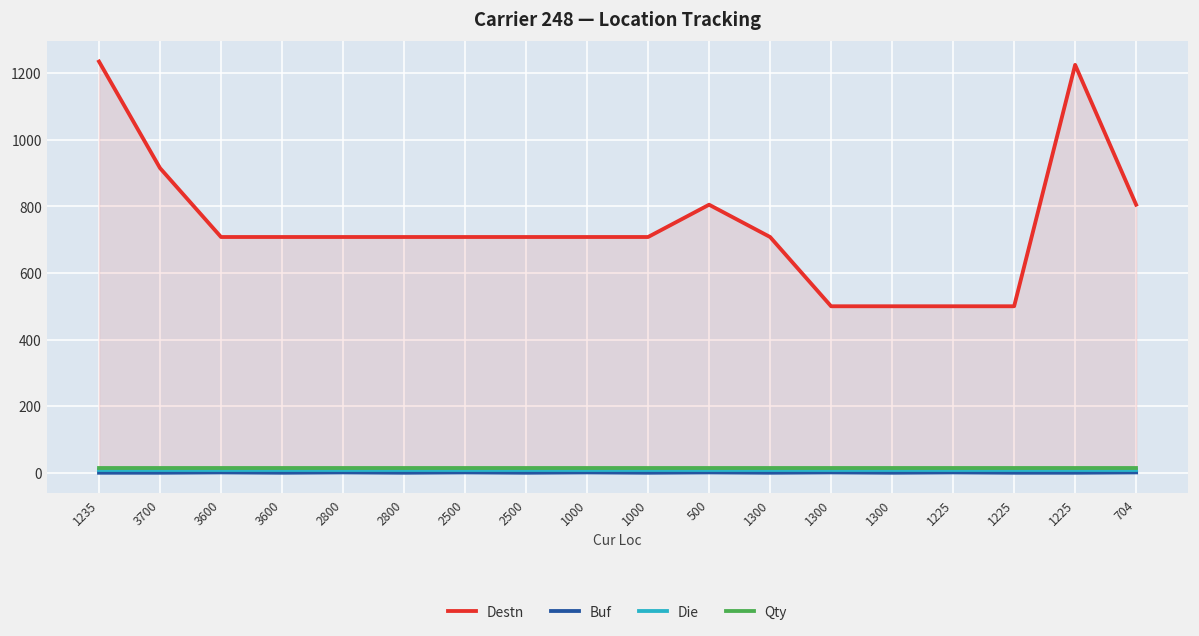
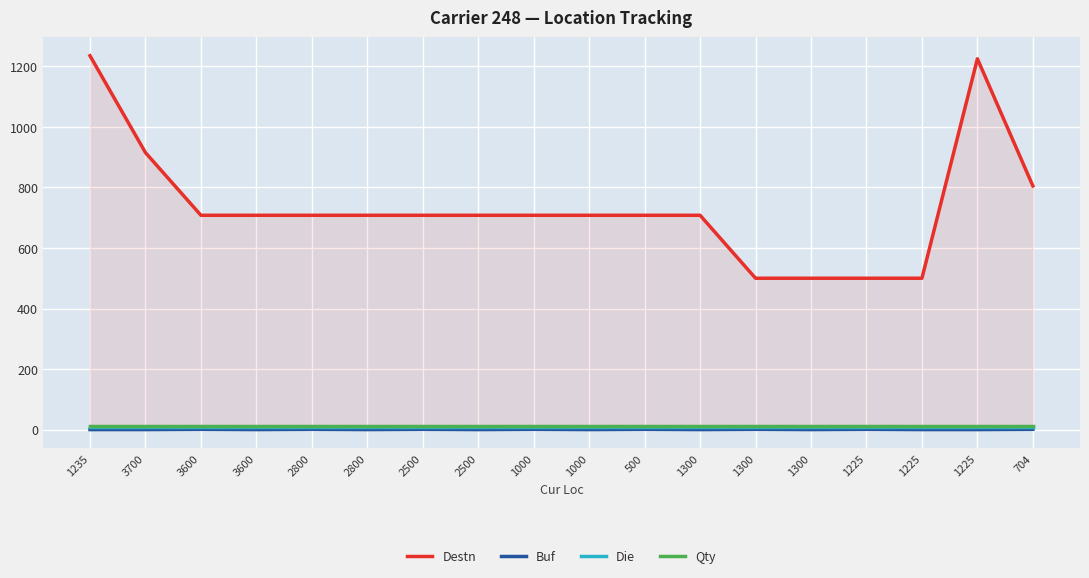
  {
    "Destn": {
      "1235": 1240,
      "3700": 920,
-     "500": 810,
+     "500": 710,
      "704": 810
    }
  }
